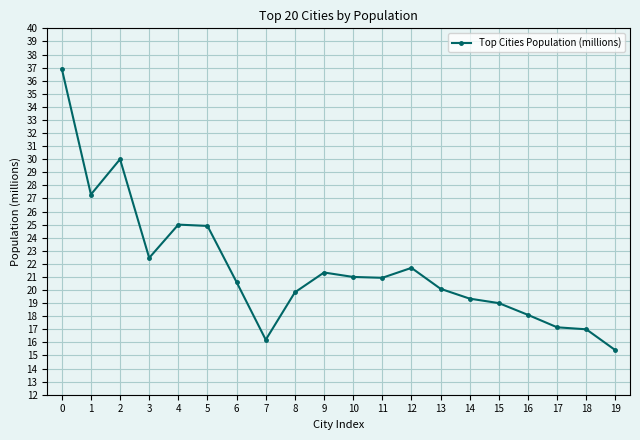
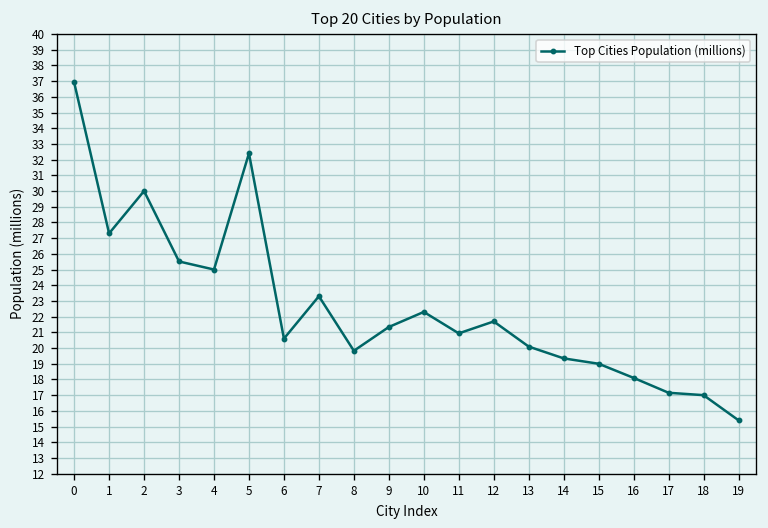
  {
    "0": 36.9,
    "1": 27.3,
    "2": 30.0,
-   "3": 22.5,
+   "3": 25.5,
    "4": 25.0,
-   "5": 24.9,
+   "5": 32.4,
    "6": 20.6,
-   "7": 16.2,
+   "7": 23.3,
    "8": 19.8,
    "9": 21.3,
-   "10": 21.0,
+   "10": 22.3,
    "11": 20.9,
    "12": 21.7,
    "13": 20.1,
    "14": 19.3,
    "15": 19.0,
    "16": 18.1,
    "17": 17.2,
    "18": 17.0,
    "19": 15.4
  }
